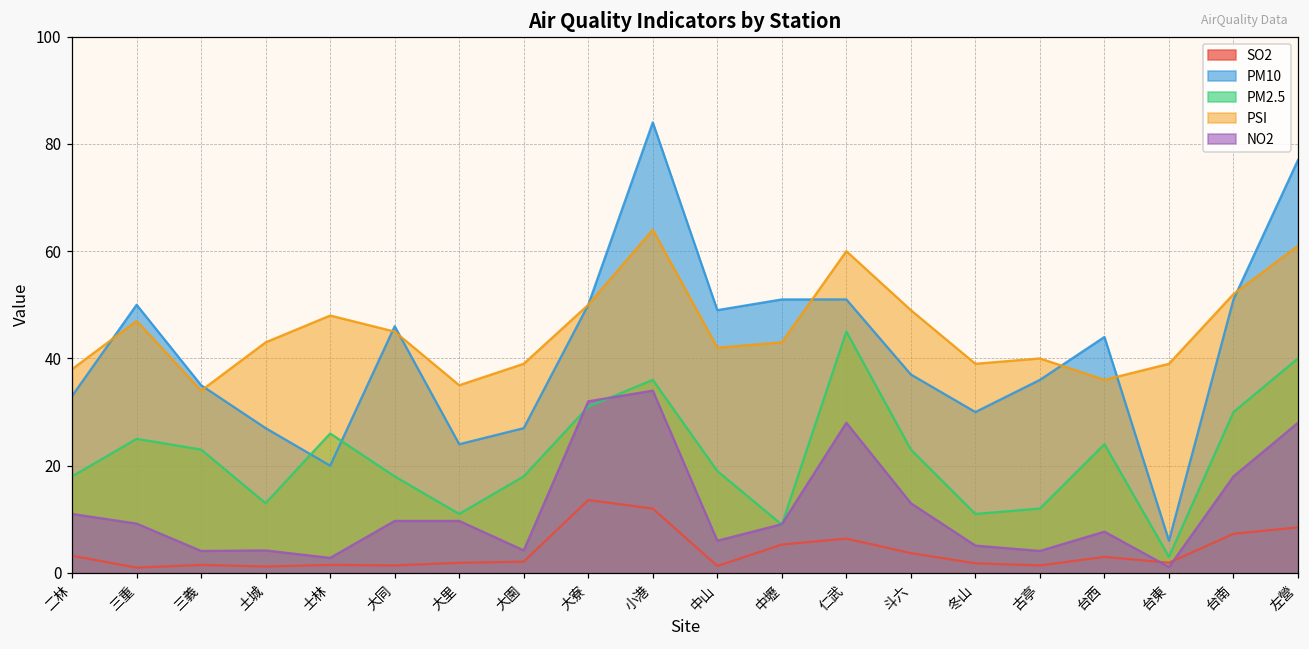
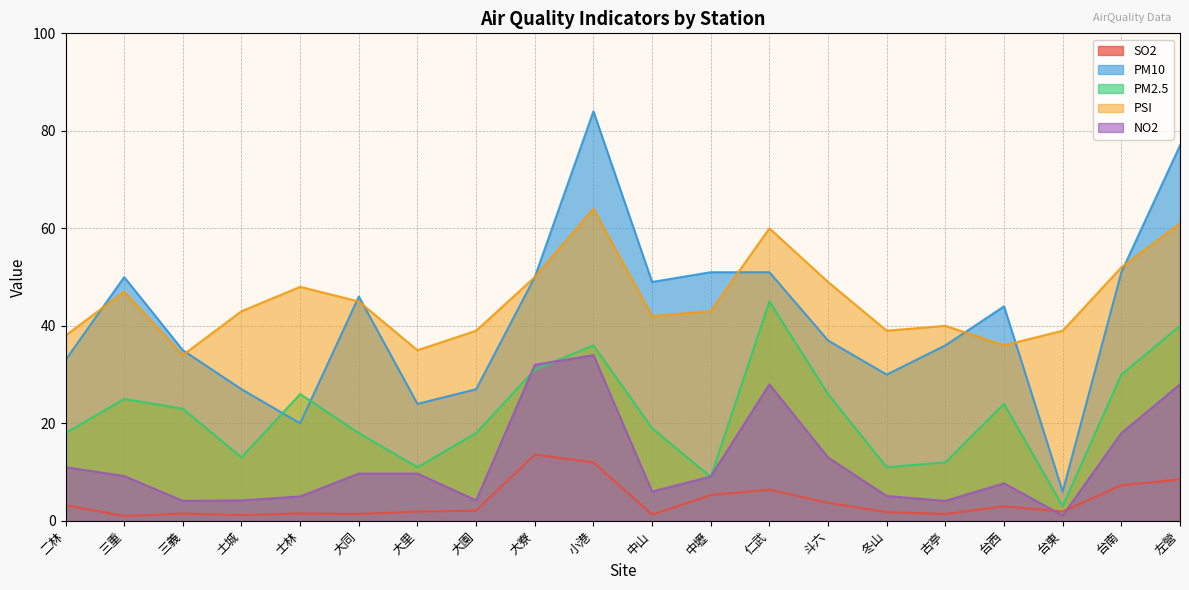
  {
    "SO2": {
      "二林": 3,
      "三重": 1,
      "三義": 2,
      "土城": 1,
      "士林": 2,
      "大同": 1,
      "大里": 2,
      "大園": 2,
      "大寮": 14,
      "小港": 12,
      "中山": 1,
      "中壢": 5,
      "仁武": 6,
      "斗六": 4,
      "冬山": 2,
      "古亭": 1,
      "台西": 3,
      "台東": 2,
      "台南": 7,
      "左營": 9
    },
    "PM10": {
      "二林": 33,
      "三重": 50,
      "三義": 35,
      "土城": 27,
      "士林": 20,
      "大同": 46,
      "大里": 24,
      "大園": 27,
      "小港": 84,
      "中山": 49,
      "中壢": 51,
      "仁武": 51,
      "斗六": 37,
      "冬山": 30,
      "古亭": 36,
      "台西": 44,
      "台東": 6,
      "台南": 51,
      "左營": 77
    },
    "PM2.5": {
      "二林": 18,
      "三重": 25,
      "三義": 23,
      "土城": 13,
      "士林": 26,
      "大同": 18,
      "大里": 11,
      "大園": 18,
      "大寮": 31,
      "小港": 36,
      "中山": 19,
      "仁武": 45,
-     "斗六": 23,
+     "斗六": 26,
      "冬山": 11,
      "古亭": 12,
      "台西": 24,
      "台東": 3,
      "台南": 30,
      "左營": 40
    },
    "PSI": {
      "二林": 38,
      "三重": 47,
      "三義": 34,
      "土城": 43,
      "士林": 48,
      "大同": 45,
      "大里": 35,
      "大園": 39,
      "小港": 64,
      "中山": 42,
      "中壢": 43,
      "仁武": 60,
      "斗六": 49,
      "冬山": 39,
      "古亭": 40,
      "台西": 36,
      "台東": 39,
      "台南": 52,
      "左營": 61
    },
    "NO2": {
      "二林": 11,
      "三重": 9,
      "三義": 4,
      "土城": 4,
-     "士林": 3,
+     "士林": 5,
      "大同": 10,
      "大里": 10,
      "大園": 4,
      "大寮": 32,
      "小港": 34,
      "中山": 6,
      "仁武": 28,
      "斗六": 13,
      "冬山": 5,
      "古亭": 4,
      "台西": 8,
      "台東": 1,
      "台南": 18,
      "左營": 28
    }
  }
